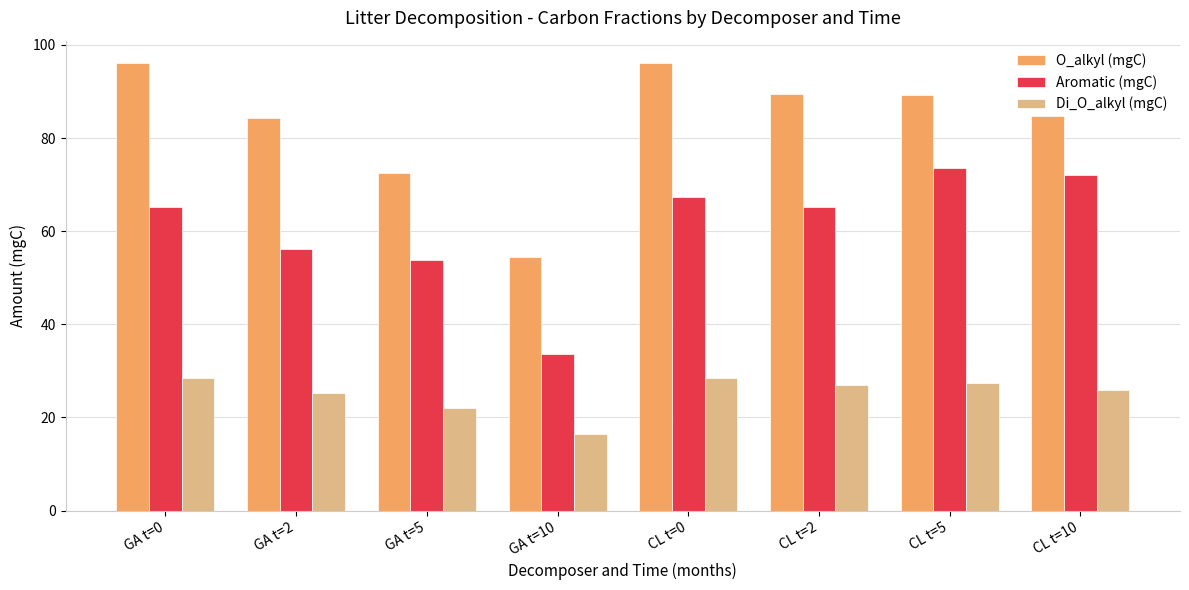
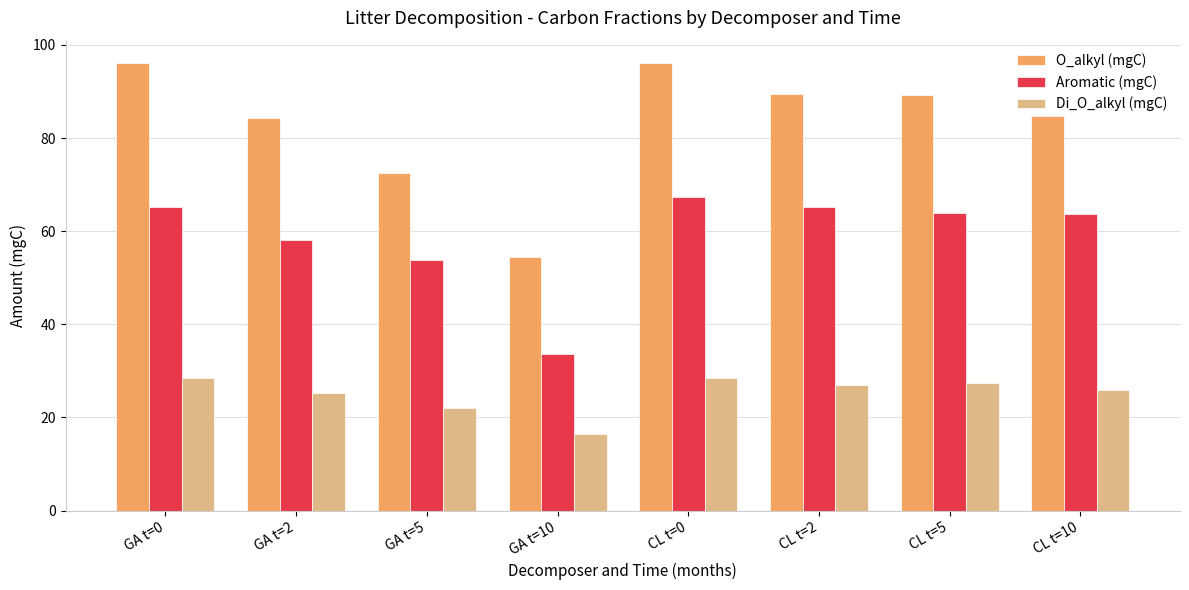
  {
    "Aromatic (mgC)": {
      "GA t=0": 65,
-     "GA t=2": 56,
+     "GA t=2": 58,
      "GA t=5": 54,
      "GA t=10": 34,
      "CL t=0": 67,
      "CL t=2": 65,
-     "CL t=5": 74,
-     "CL t=10": 72
+     "CL t=5": 64,
+     "CL t=10": 64
    }
  }
